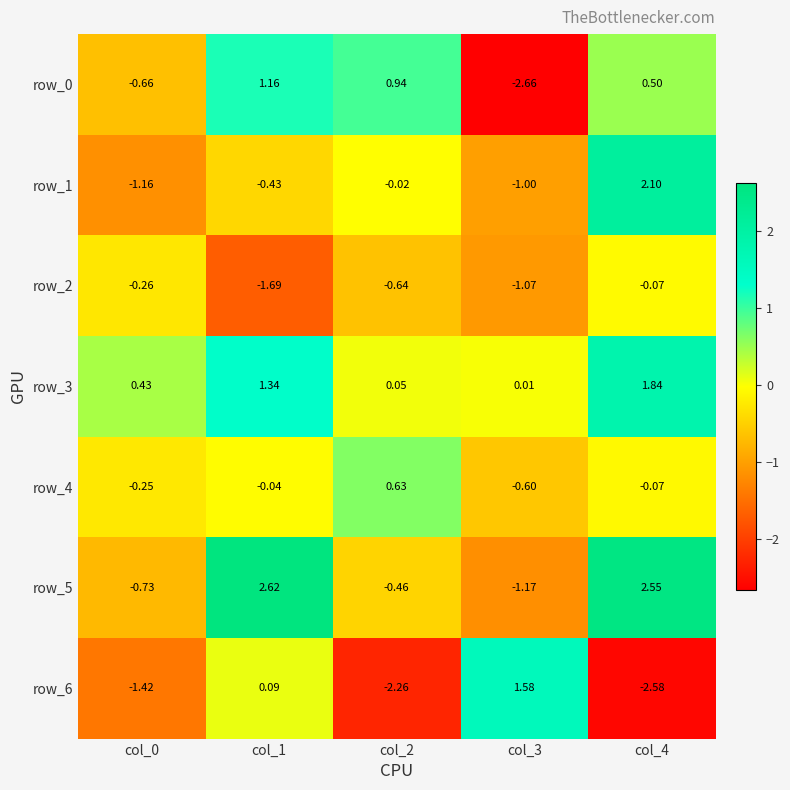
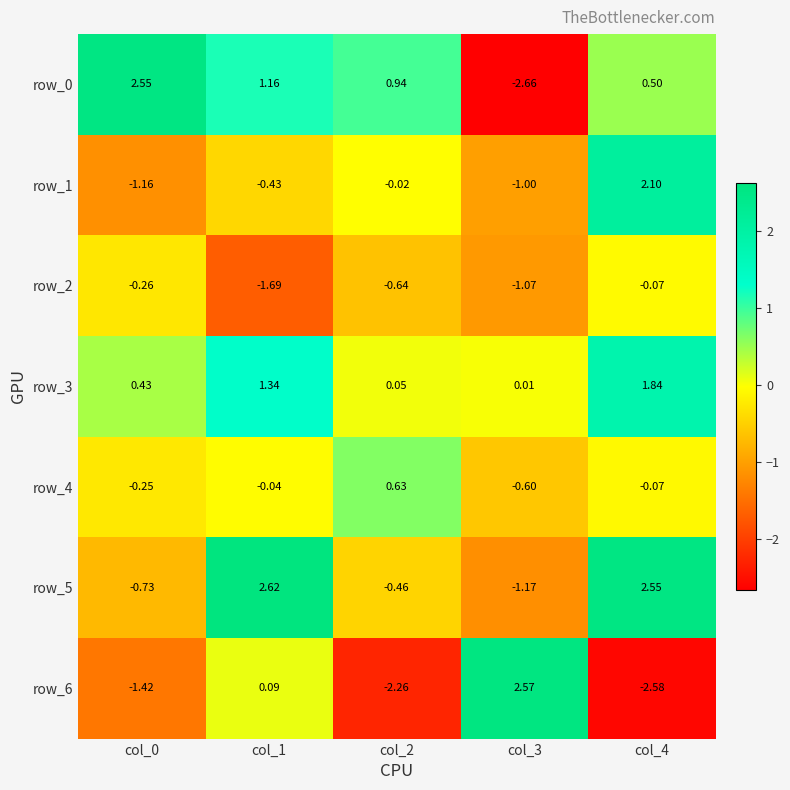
  {
    "row_0": {
-     "col_0": -0.66,
+     "col_0": 2.55,
      "col_1": 1.16,
      "col_2": 0.94,
      "col_3": -2.66,
      "col_4": 0.50
    },
    "row_1": {
      "col_0": -1.16,
      "col_1": -0.43,
      "col_2": -0.02,
      "col_3": -1.00,
      "col_4": 2.10
    },
    "row_2": {
      "col_0": -0.26,
      "col_1": -1.69,
      "col_2": -0.64,
      "col_3": -1.07,
      "col_4": -0.07
    },
    "row_3": {
      "col_0": 0.43,
      "col_1": 1.34,
      "col_2": 0.05,
      "col_3": 0.01,
      "col_4": 1.84
    },
    "row_4": {
      "col_0": -0.25,
      "col_1": -0.04,
      "col_2": 0.63,
      "col_3": -0.60,
      "col_4": -0.07
    },
    "row_5": {
      "col_0": -0.73,
      "col_1": 2.62,
      "col_2": -0.46,
      "col_3": -1.17,
      "col_4": 2.55
    },
    "row_6": {
      "col_0": -1.42,
      "col_1": 0.09,
      "col_2": -2.26,
-     "col_3": 1.58,
+     "col_3": 2.57,
      "col_4": -2.58
    }
  }
